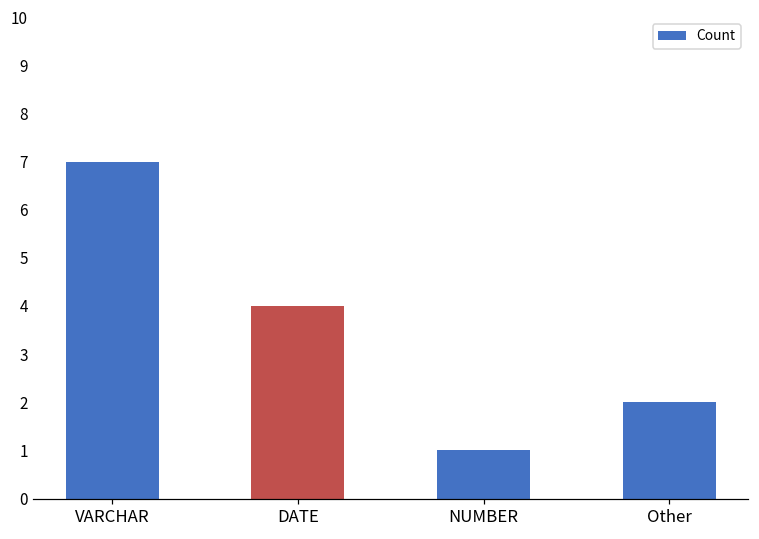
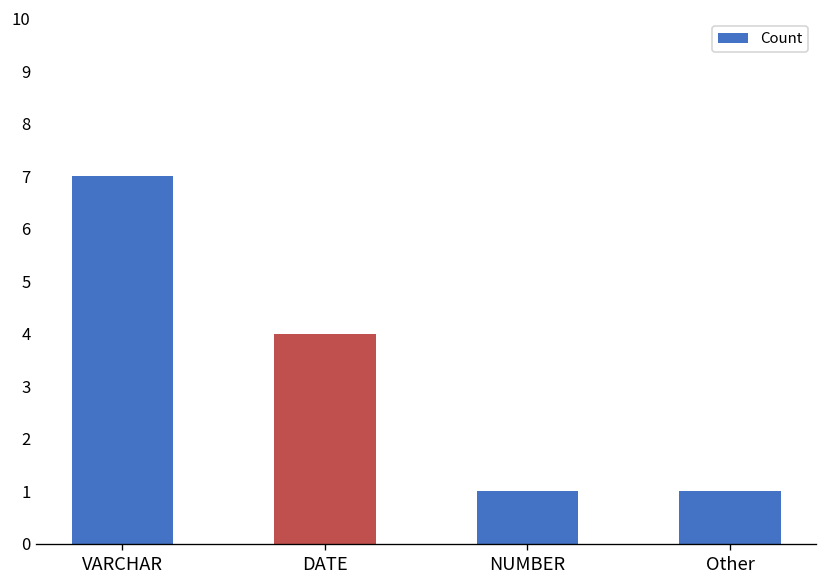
  {
    "VARCHAR": 7,
    "DATE": 4,
    "NUMBER": 1,
-   "Other": 2
+   "Other": 1
  }
